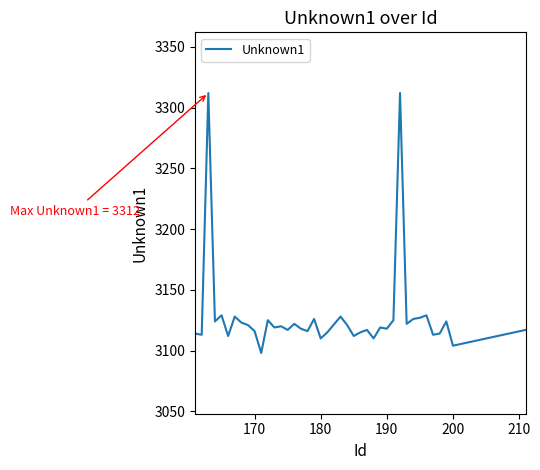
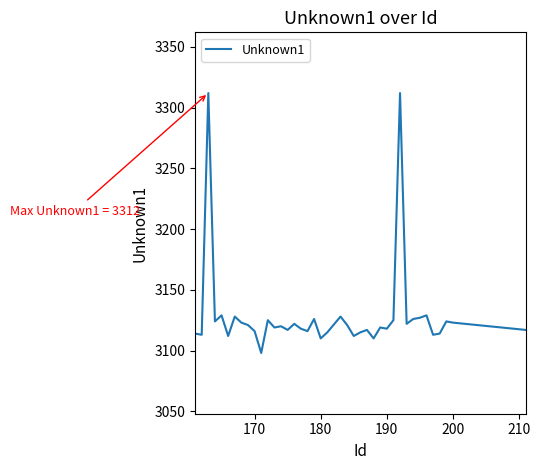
  {
    "170": 3116,
    "180": 3110,
    "190": 3118,
-   "200": 3104
+   "200": 3123
  }
